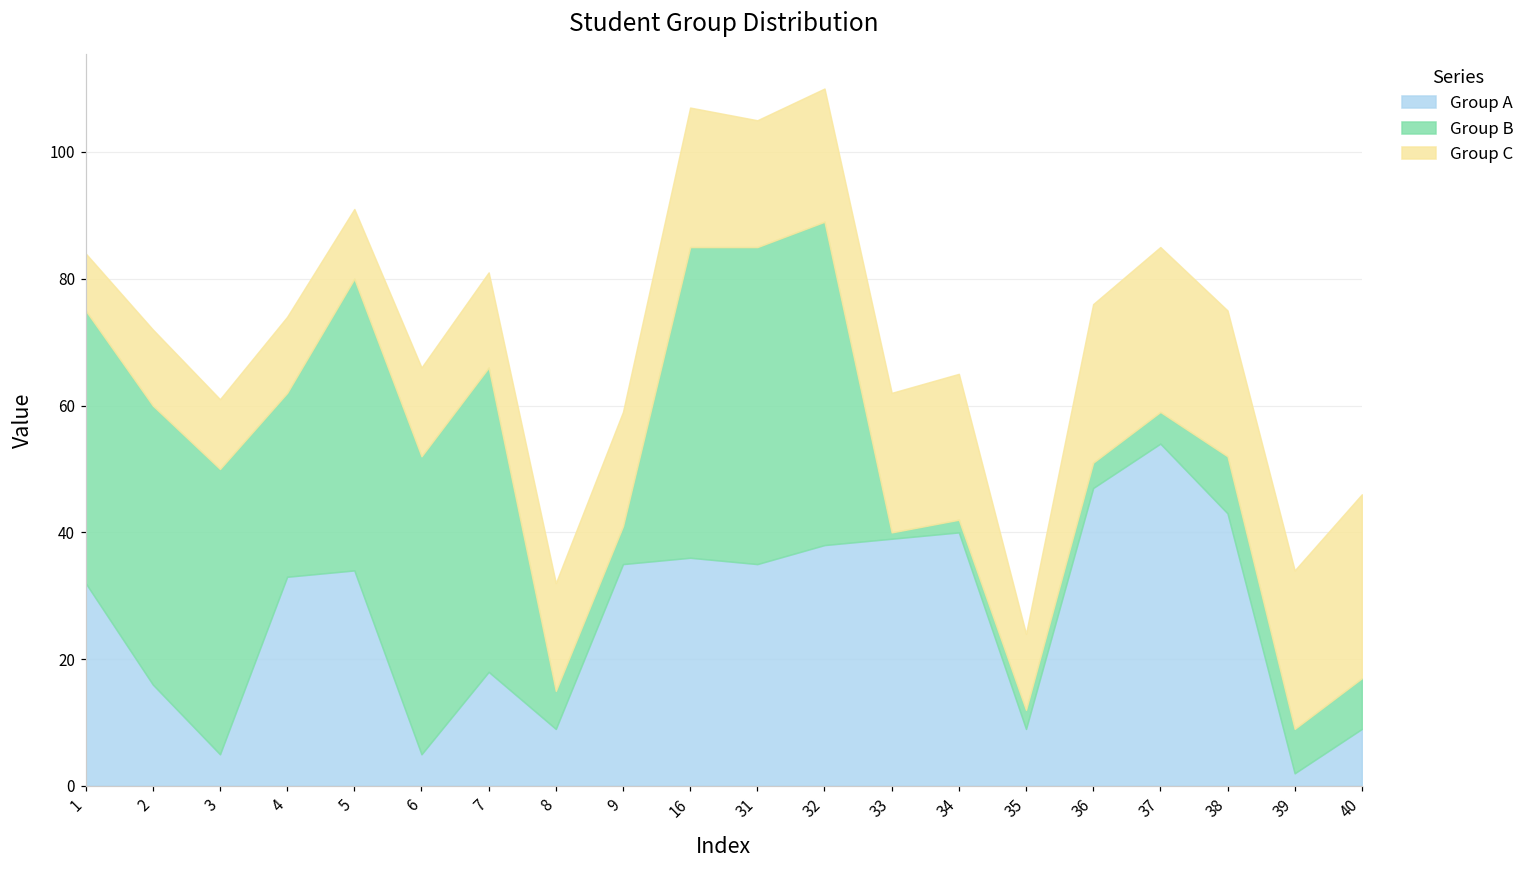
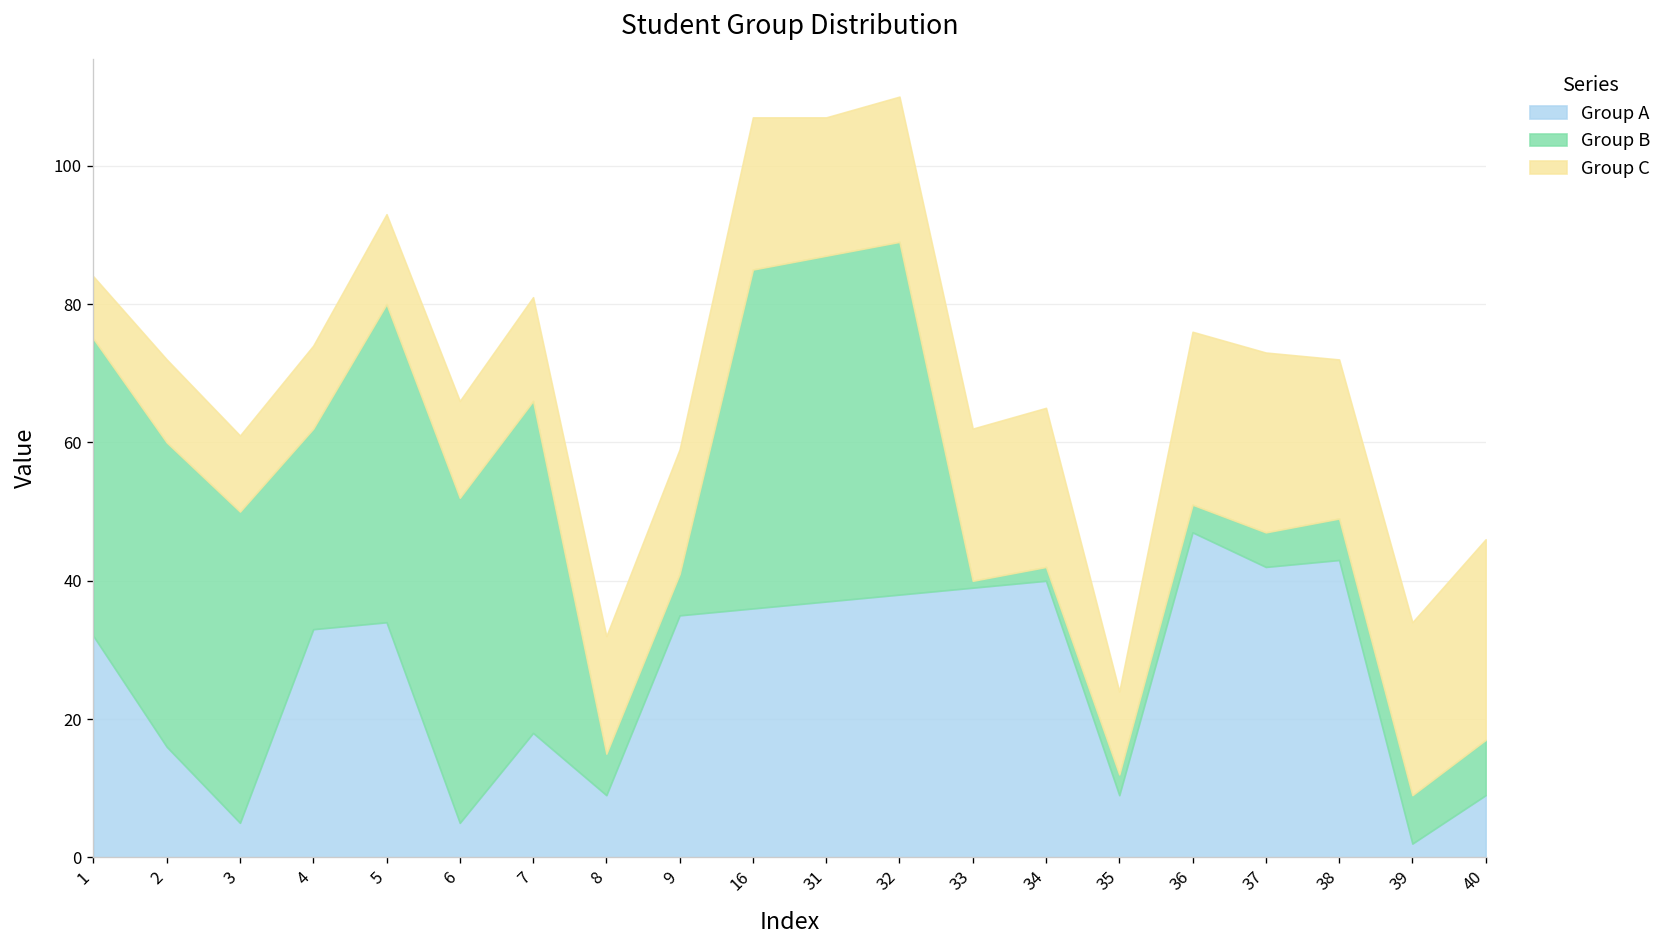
  {
    "Group A": {
      "1": 32,
      "2": 16,
      "3": 5,
      "4": 33,
      "5": 34,
      "6": 5,
      "7": 18,
      "8": 9,
      "9": 35,
      "16": 36,
-     "31": 35,
+     "31": 37,
      "32": 38,
      "33": 39,
      "34": 40,
      "35": 9,
      "36": 47,
-     "37": 54,
+     "37": 42,
      "38": 43,
      "39": 2,
      "40": 9
    },
    "Group B": {
      "1": 43,
      "2": 44,
      "3": 45,
      "4": 29,
      "5": 46,
      "6": 47,
      "7": 48,
      "8": 6,
      "9": 6,
      "16": 49,
      "31": 50,
      "32": 51,
      "33": 1,
      "34": 2,
      "35": 3,
      "36": 4,
      "37": 5,
-     "38": 9,
+     "38": 6,
      "39": 7,
      "40": 8
    },
    "Group C": {
      "1": 9,
      "2": 12,
      "3": 11,
      "4": 12,
-     "5": 11,
+     "5": 13,
      "6": 14,
      "7": 15,
      "8": 17,
      "9": 18,
      "16": 22,
      "31": 20,
      "32": 21,
      "33": 22,
      "34": 23,
      "35": 12,
      "36": 25,
      "37": 26,
      "38": 23,
      "39": 25,
      "40": 29
    }
  }
